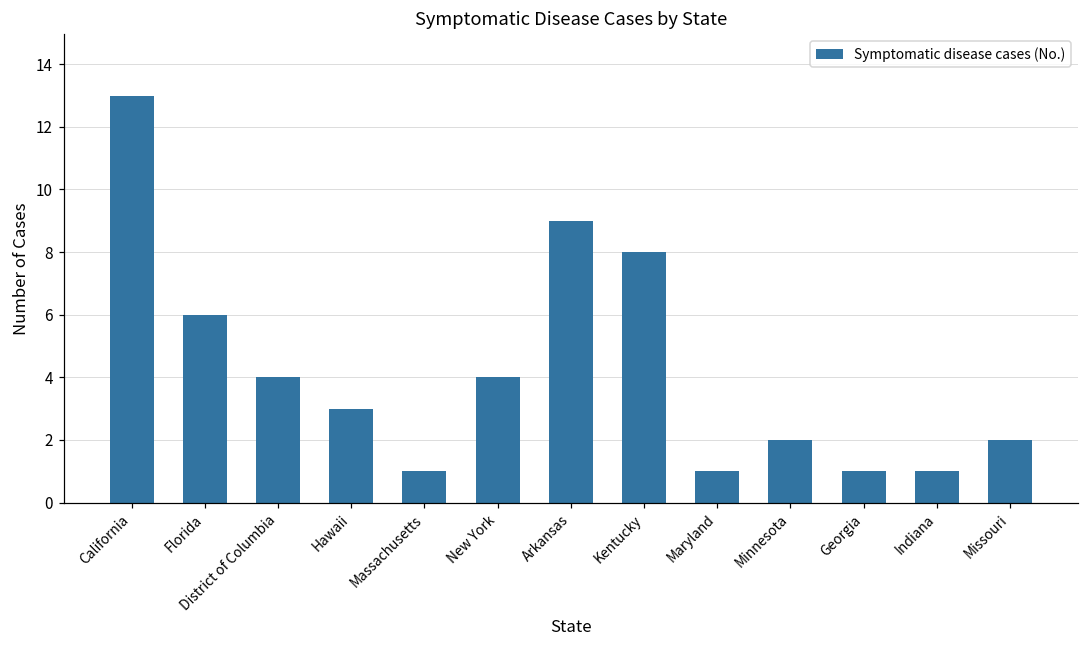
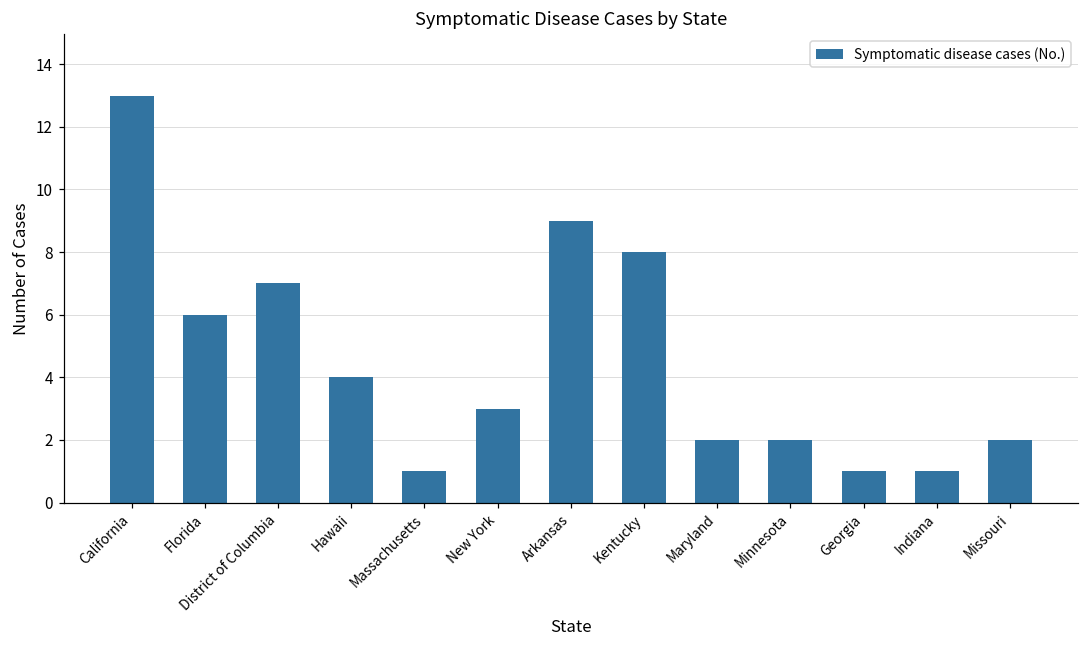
  {
    "California": 13,
    "Florida": 6,
-   "District of Columbia": 4,
-   "Hawaii": 3,
+   "District of Columbia": 7,
+   "Hawaii": 4,
    "Massachusetts": 1,
-   "New York": 4,
+   "New York": 3,
    "Arkansas": 9,
    "Kentucky": 8,
-   "Maryland": 1,
+   "Maryland": 2,
    "Minnesota": 2,
    "Georgia": 1,
    "Indiana": 1,
    "Missouri": 2
  }
